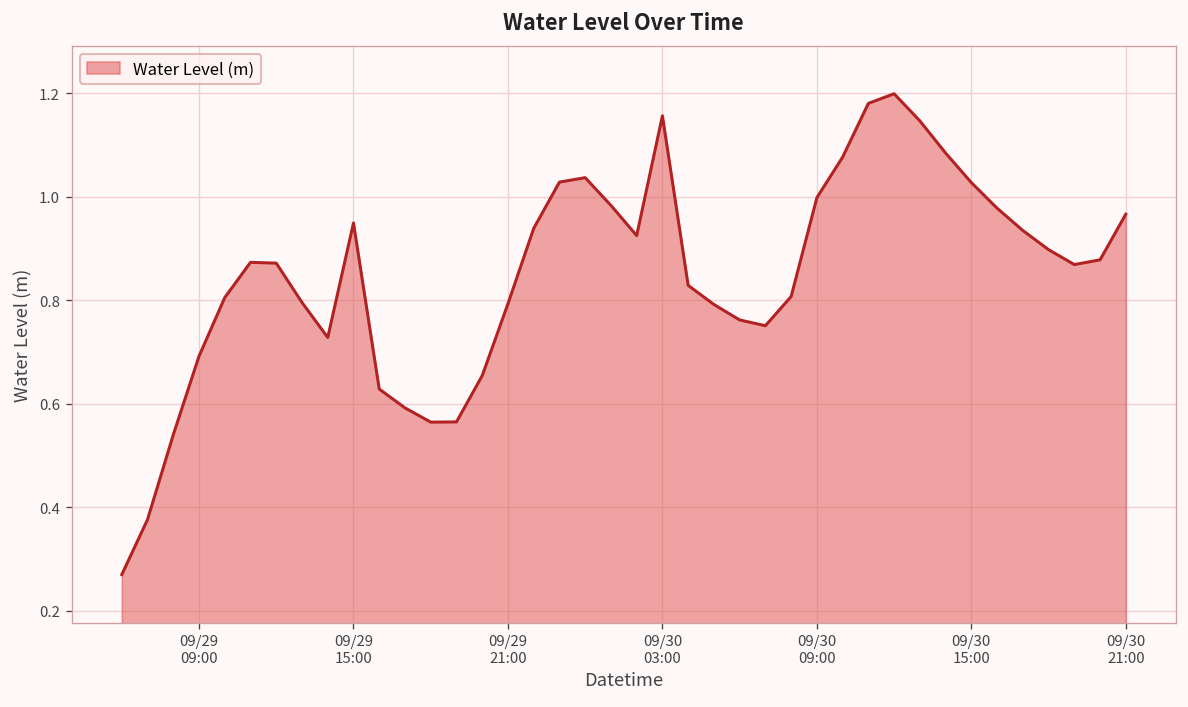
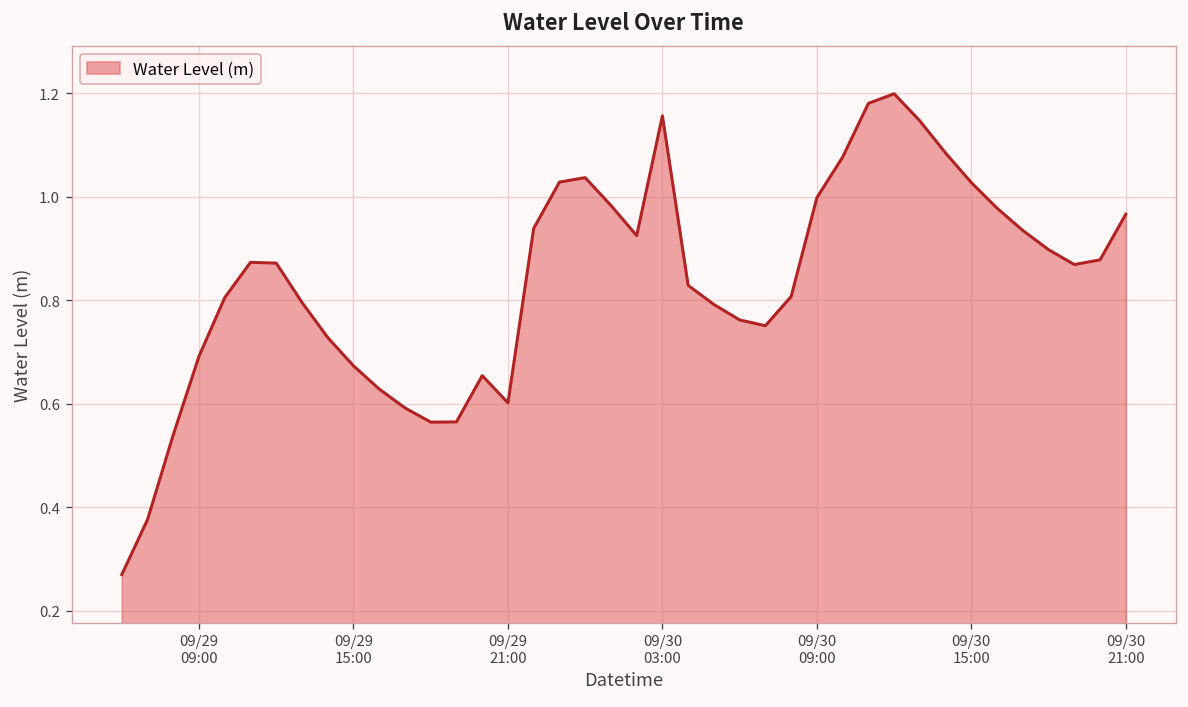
  {
    "09/29 09:00": 0.69,
-   "09/29 15:00": 0.95,
-   "09/29 21:00": 0.79,
+   "09/29 15:00": 0.67,
+   "09/29 21:00": 0.60,
    "09/30 03:00": 1.16,
    "09/30 09:00": 1.00,
    "09/30 15:00": 1.03,
    "09/30 21:00": 0.97
  }
